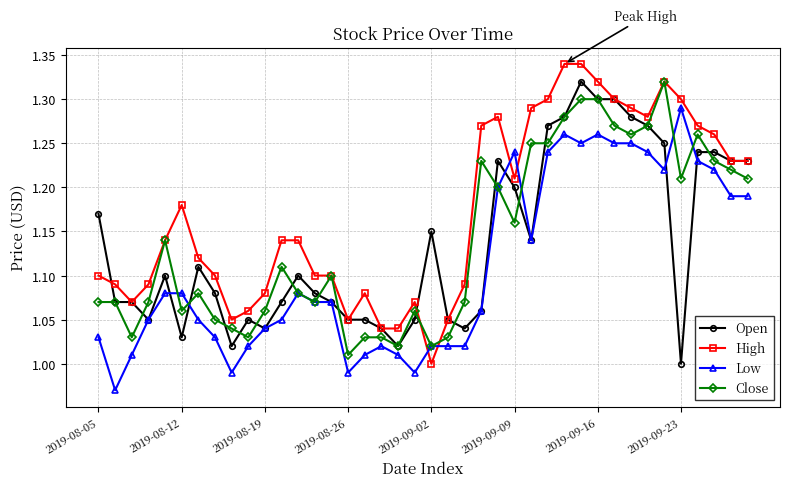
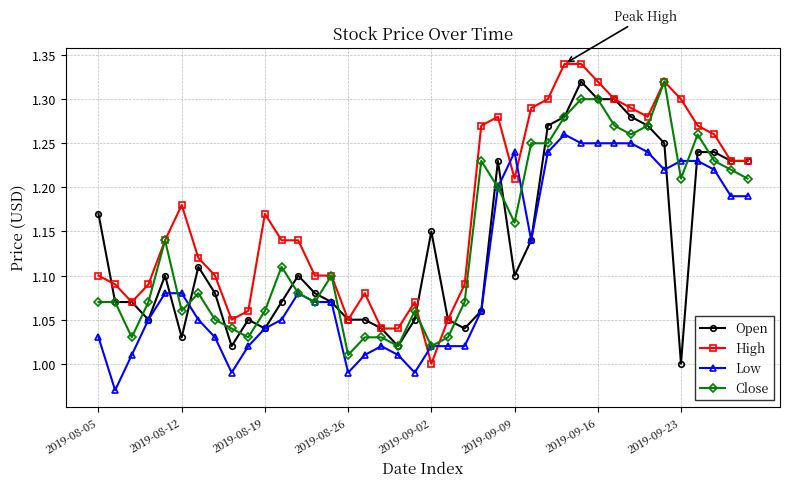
  {
    "Open": {
      "2019-08-05": 1.17,
      "2019-08-12": 1.03,
      "2019-09-02": 1.15,
-     "2019-09-09": 1.2,
+     "2019-09-09": 1.1,
      "2019-09-23": 1.0
    },
    "High": {
      "2019-08-05": 1.10,
      "2019-08-12": 1.18,
-     "2019-08-19": 1.08,
+     "2019-08-19": 1.17,
      "2019-09-02": 1.00,
      "2019-09-09": 1.21,
      "2019-09-16": 1.32,
      "2019-09-23": 1.30
    },
    "Low": {
      "2019-08-05": 1.03,
      "2019-08-12": 1.08,
      "2019-08-26": 0.99,
      "2019-09-09": 1.24,
-     "2019-09-16": 1.26,
-     "2019-09-23": 1.29
+     "2019-09-16": 1.25,
+     "2019-09-23": 1.23
    },
    "Close": {
      "2019-08-05": 1.07,
      "2019-08-12": 1.06,
      "2019-08-19": 1.06,
      "2019-08-26": 1.01,
      "2019-09-09": 1.16,
      "2019-09-23": 1.21
    }
  }
